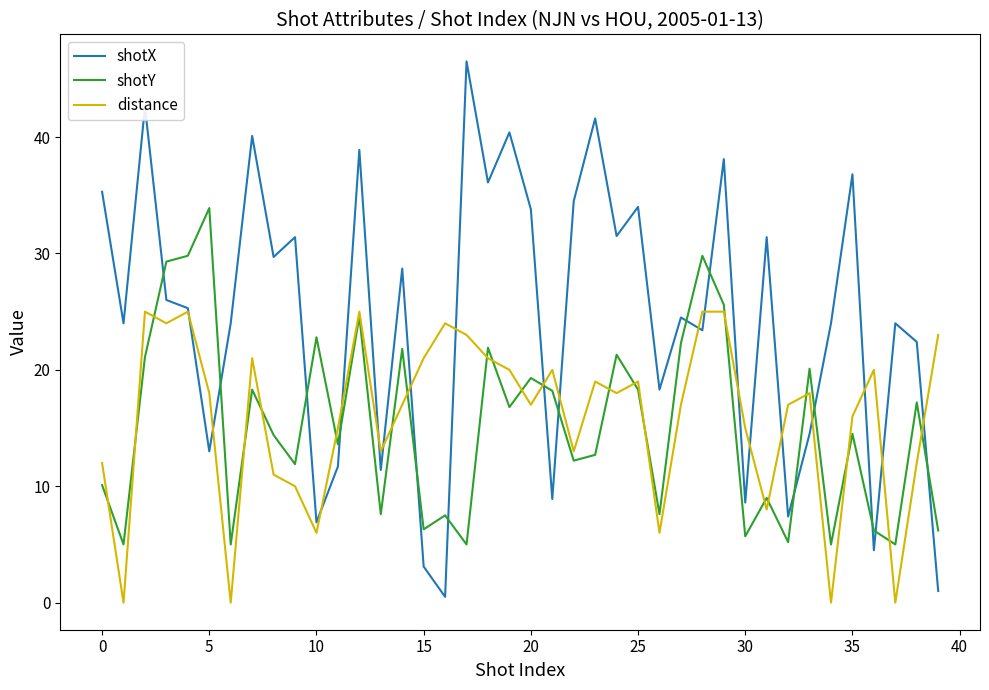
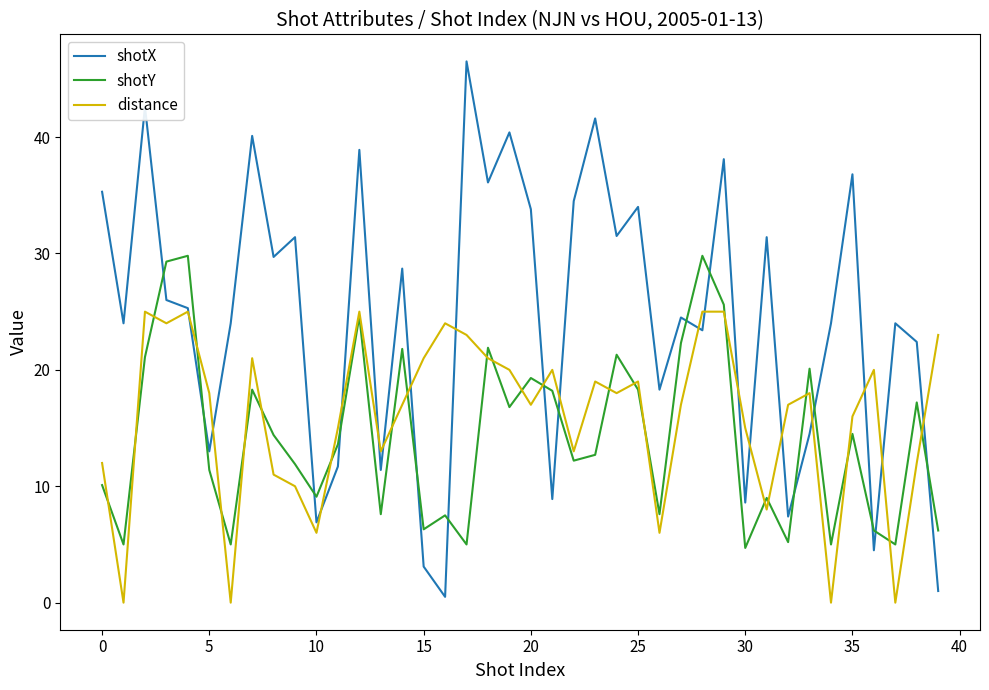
  {
    "shotX": {
      "0": 35.3,
      "5": 13.0,
      "10": 6.9,
      "15": 3.1,
      "20": 33.8,
      "25": 34.0,
      "30": 8.6,
      "35": 36.8
    },
    "shotY": {
      "0": 10.1,
-     "5": 33.9,
-     "10": 22.8,
+     "5": 11.4,
+     "10": 9.1,
      "15": 6.3,
      "20": 19.3,
      "25": 18.3,
-     "30": 5.7,
+     "30": 4.7,
      "35": 14.5
    },
    "distance": {
      "0": 12.0,
      "5": 18.0,
      "10": 6.0,
      "15": 21.0,
      "20": 17.0,
      "25": 19.0,
      "30": 15.0,
      "35": 16.0
    }
  }
